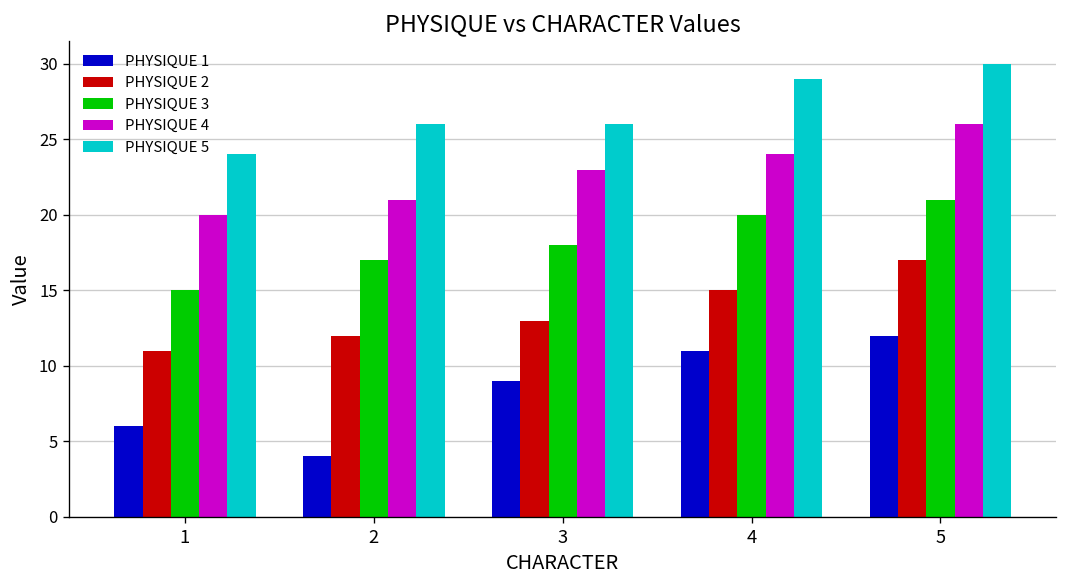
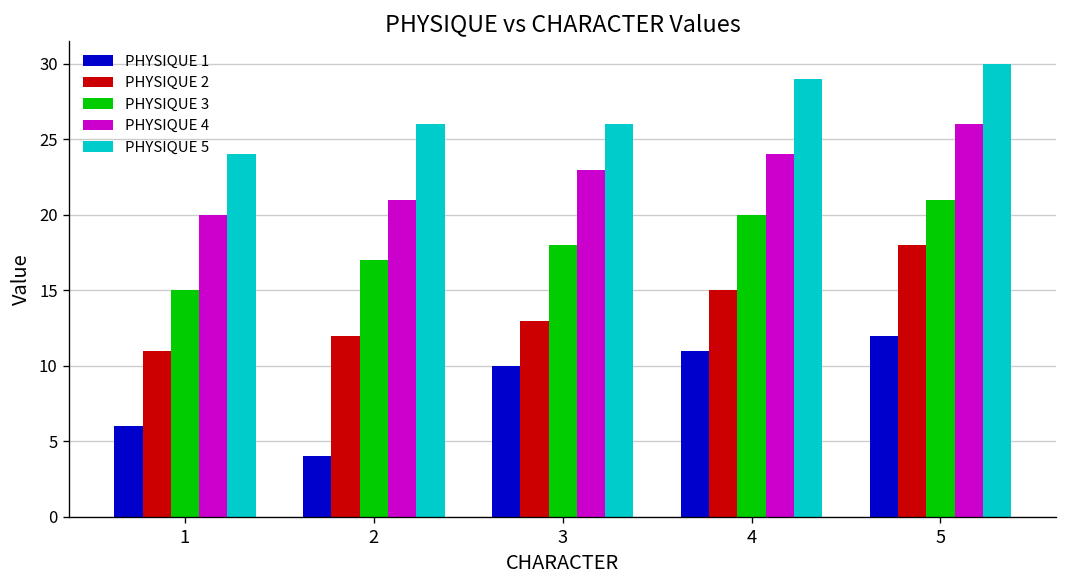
  {
    "PHYSIQUE 1": {
      "1": 6,
      "2": 4,
-     "3": 9,
+     "3": 10,
      "4": 11,
      "5": 12
    },
    "PHYSIQUE 2": {
      "1": 11,
      "2": 12,
      "3": 13,
      "4": 15,
-     "5": 17
+     "5": 18
    },
    "PHYSIQUE 3": {
      "1": 15,
      "2": 17,
      "3": 18,
      "4": 20,
      "5": 21
    },
    "PHYSIQUE 4": {
      "1": 20,
      "2": 21,
      "3": 23,
      "4": 24,
      "5": 26
    },
    "PHYSIQUE 5": {
      "1": 24,
      "2": 26,
      "3": 26,
      "4": 29,
      "5": 30
    }
  }
